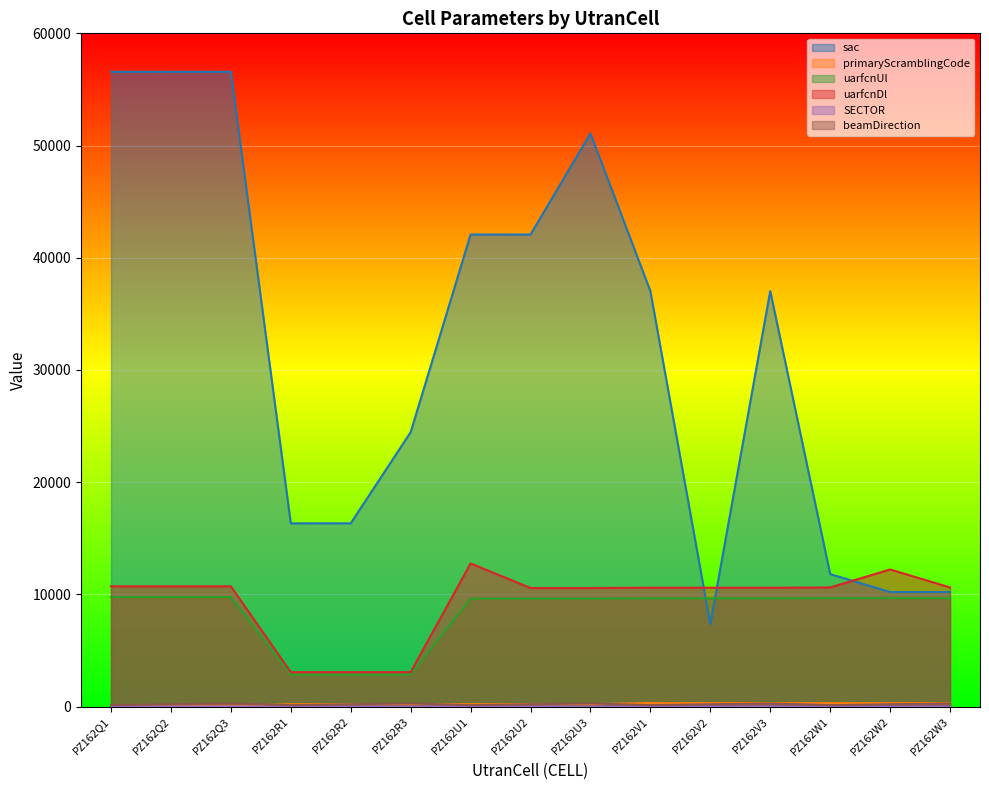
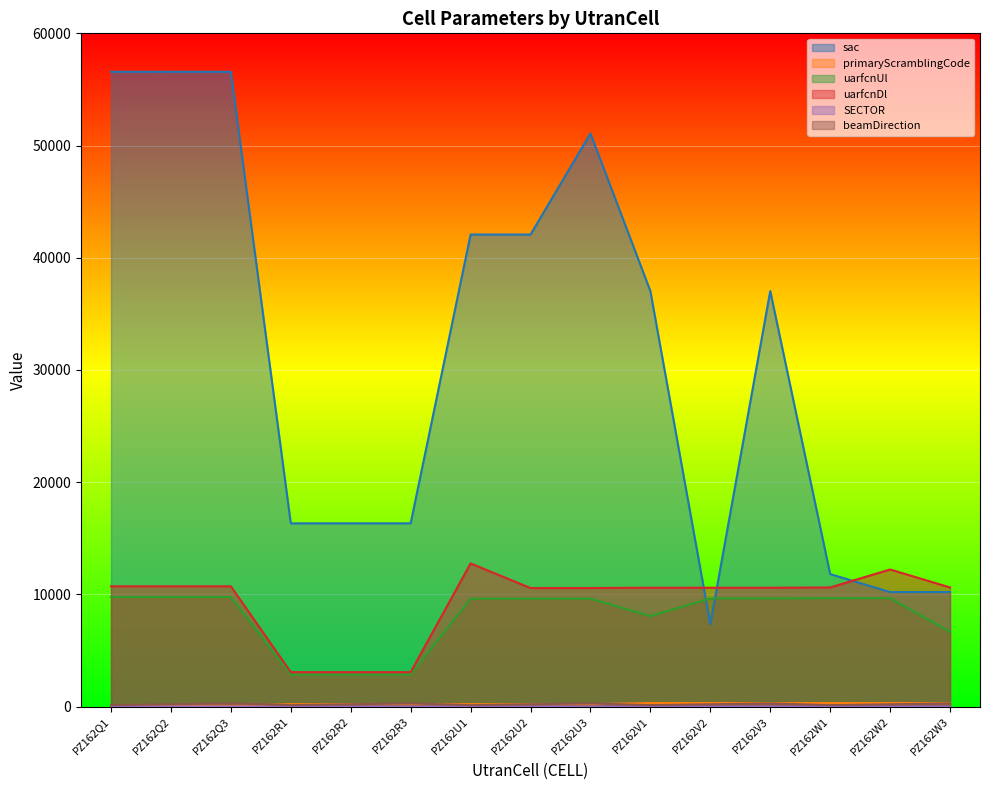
  {
    "sac": {
      "PZ162Q1": 56600,
      "PZ162Q2": 56600,
      "PZ162Q3": 56600,
      "PZ162R1": 16300,
      "PZ162R2": 16300,
-     "PZ162R3": 24500,
+     "PZ162R3": 16300,
      "PZ162U1": 42100,
      "PZ162U2": 42100,
      "PZ162U3": 51100,
      "PZ162V1": 37000,
      "PZ162V2": 7300,
      "PZ162V3": 37000,
      "PZ162W1": 11800,
      "PZ162W2": 10200,
      "PZ162W3": 10200
    },
    "uarfcnUl": {
      "PZ162Q1": 9800,
      "PZ162Q2": 9800,
      "PZ162Q3": 9800,
      "PZ162U1": 9600,
      "PZ162U2": 9600,
      "PZ162U3": 9600,
-     "PZ162V1": 9600,
+     "PZ162V1": 8100,
      "PZ162V2": 9600,
      "PZ162V3": 9600,
      "PZ162W1": 9700,
      "PZ162W2": 9700,
-     "PZ162W3": 9700
+     "PZ162W3": 6700
    },
    "uarfcnDl": {
      "PZ162Q1": 10700,
      "PZ162Q2": 10700,
      "PZ162Q3": 10700,
      "PZ162U1": 12800,
      "PZ162U2": 10600,
      "PZ162U3": 10600,
      "PZ162V1": 10600,
      "PZ162V2": 10600,
      "PZ162V3": 10600,
      "PZ162W1": 10600,
      "PZ162W2": 12200,
      "PZ162W3": 10600
    },
    "SECTOR": {
      "PZ162V3": 0,
      "PZ162W3": 0
    }
  }
